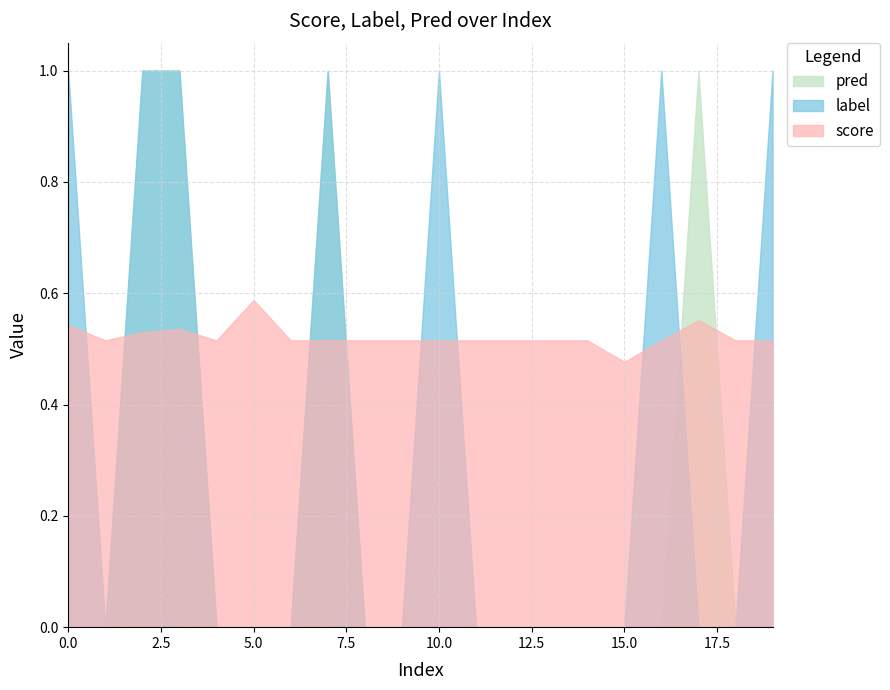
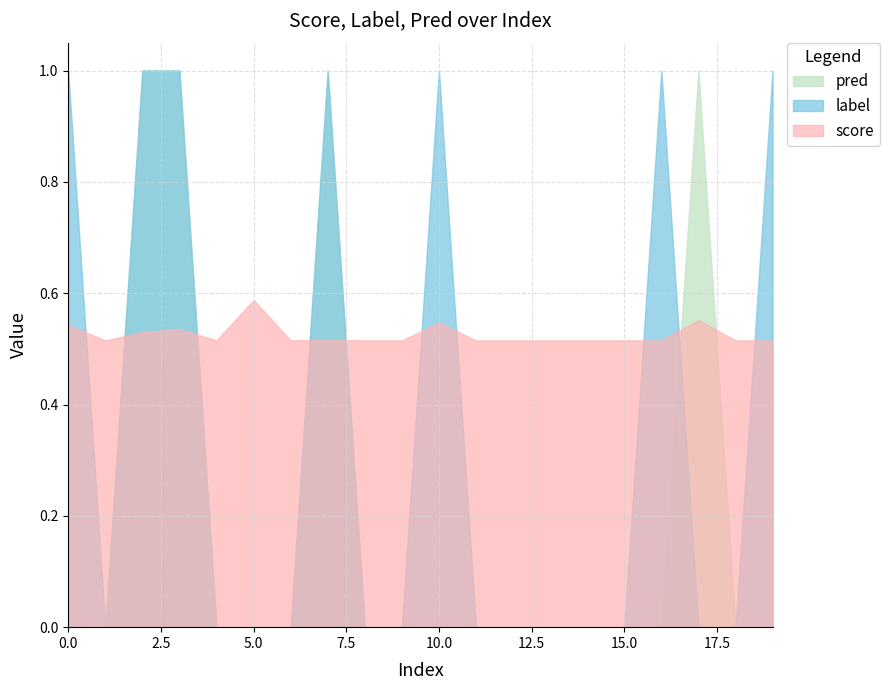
  {
    "pred": {
      "0.0": 0.00,
      "10.0": 0.00
    },
    "label": {
      "0.0": 1.00,
      "10.0": 1.00
    },
    "score": {
      "0.0": 0.54,
      "5.0": 0.59,
-     "10.0": 0.52,
-     "15.0": 0.48
+     "10.0": 0.55,
+     "15.0": 0.52
    }
  }
